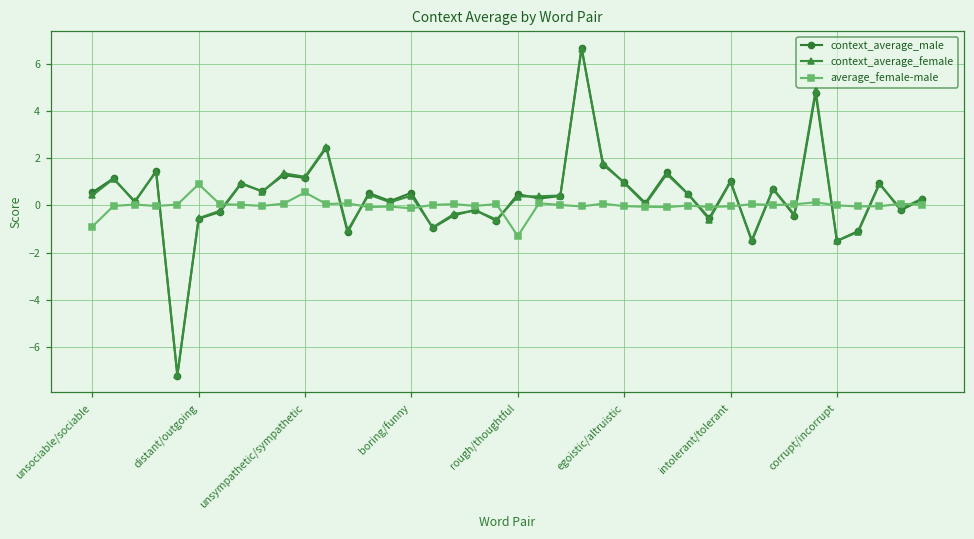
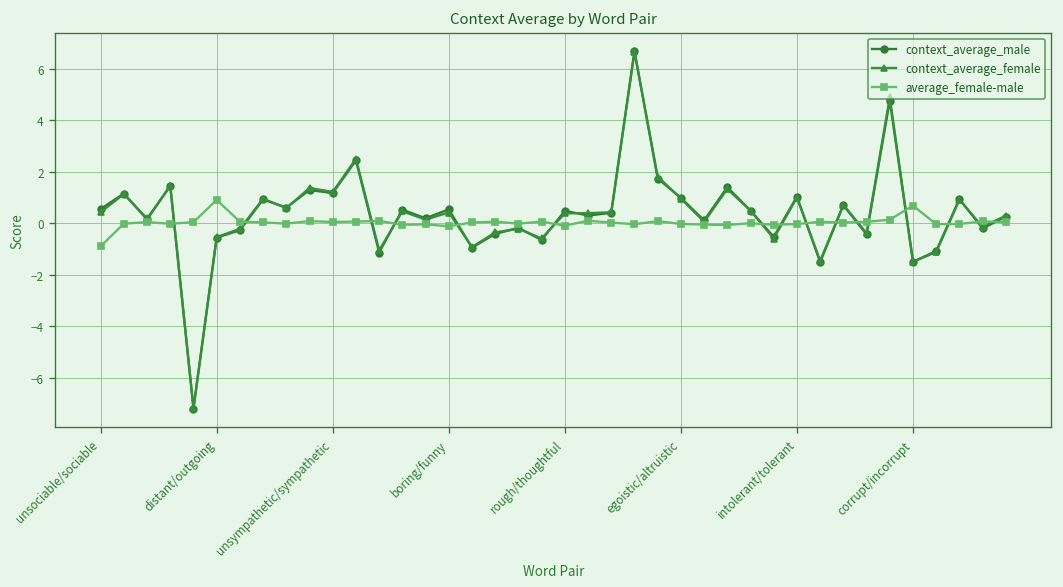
  {
    "average_female-male": {
      "unsociable/sociable": -0.9,
      "distant/outgoing": 0.9,
-     "unsympathetic/sympathetic": 0.6,
+     "unsympathetic/sympathetic": 0.0,
      "boring/funny": -0.1,
-     "rough/thoughtful": -1.3,
+     "rough/thoughtful": -0.1,
      "egoistic/altruistic": 0.0,
      "intolerant/tolerant": 0.0,
-     "corrupt/incorrupt": 0.0
+     "corrupt/incorrupt": 0.7
    }
  }
